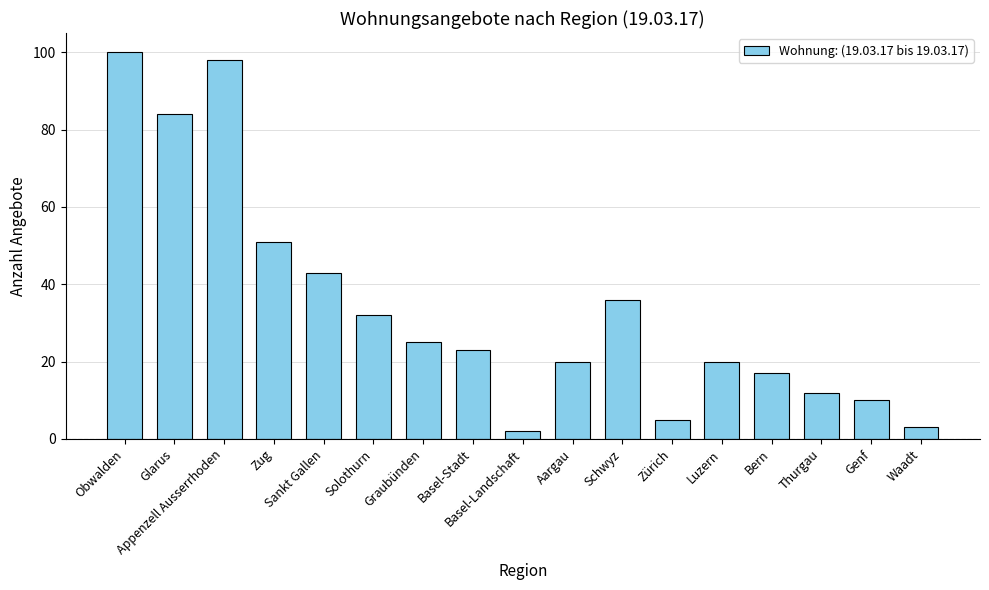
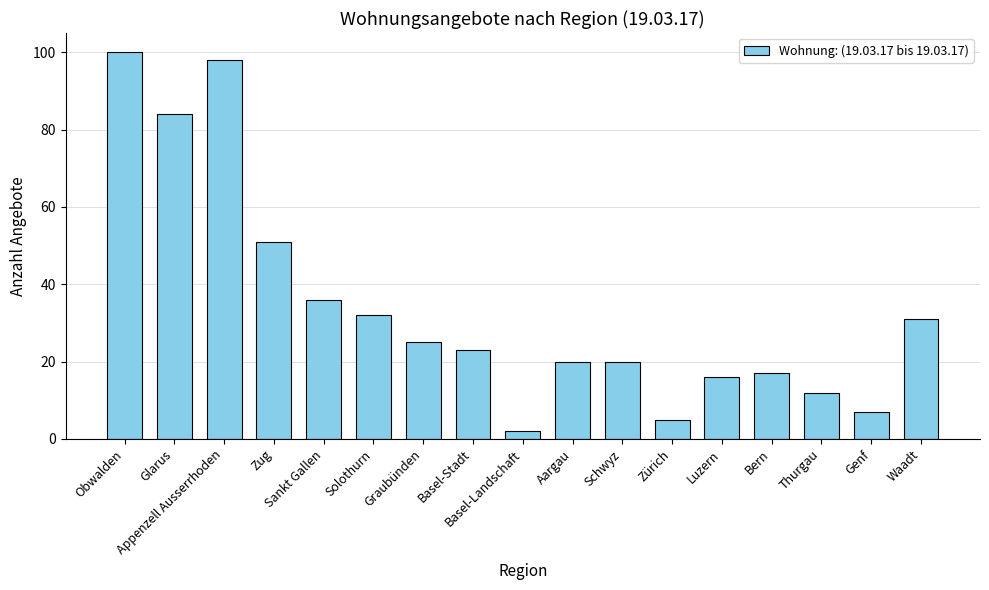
  {
    "Obwalden": 100,
    "Glarus": 84,
    "Appenzell Ausserrhoden": 98,
    "Zug": 51,
-   "Sankt Gallen": 43,
+   "Sankt Gallen": 36,
    "Solothurn": 32,
    "Graubünden": 25,
    "Basel-Stadt": 23,
    "Basel-Landschaft": 2,
    "Aargau": 20,
-   "Schwyz": 36,
+   "Schwyz": 20,
    "Zürich": 5,
-   "Luzern": 20,
+   "Luzern": 16,
    "Bern": 17,
    "Thurgau": 12,
-   "Genf": 10,
-   "Waadt": 3
+   "Genf": 7,
+   "Waadt": 31
  }
